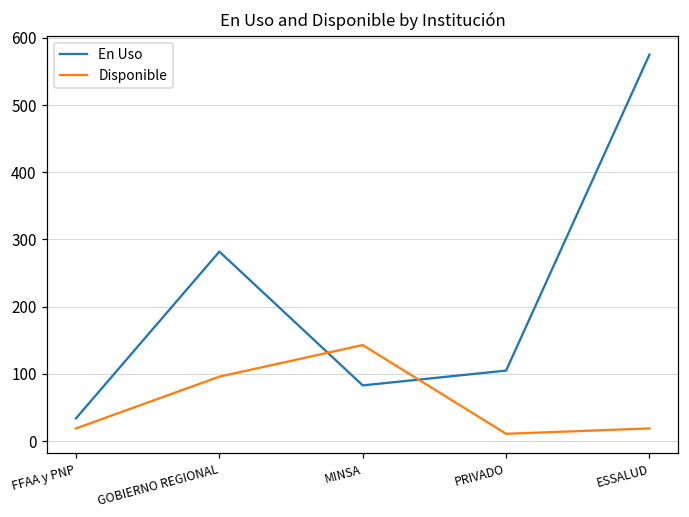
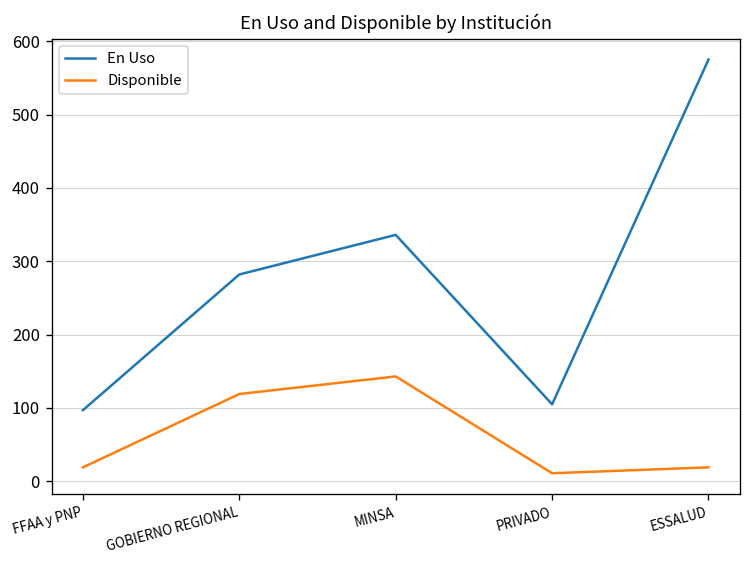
  {
    "En Uso": {
-     "FFAA y PNP": 30,
+     "FFAA y PNP": 100,
      "GOBIERNO REGIONAL": 280,
-     "MINSA": 80,
+     "MINSA": 340,
      "PRIVADO": 110,
      "ESSALUD": 580
    },
    "Disponible": {
      "FFAA y PNP": 20,
-     "GOBIERNO REGIONAL": 100,
+     "GOBIERNO REGIONAL": 120,
      "MINSA": 140,
      "PRIVADO": 10,
      "ESSALUD": 20
    }
  }
